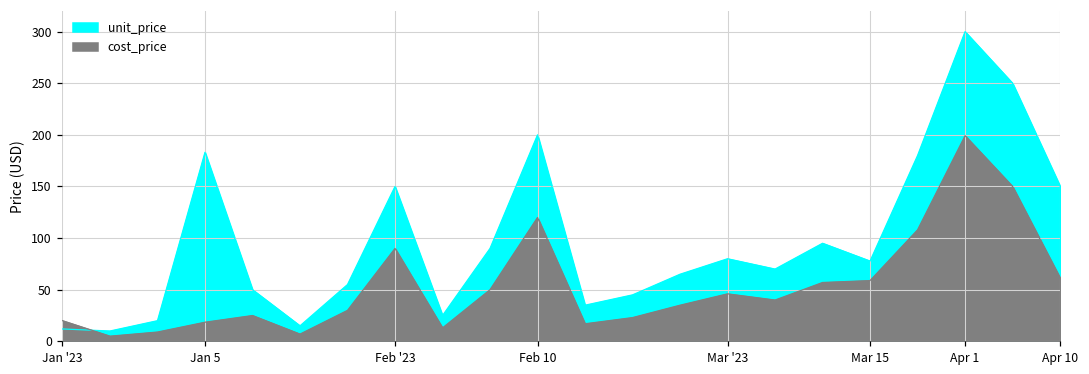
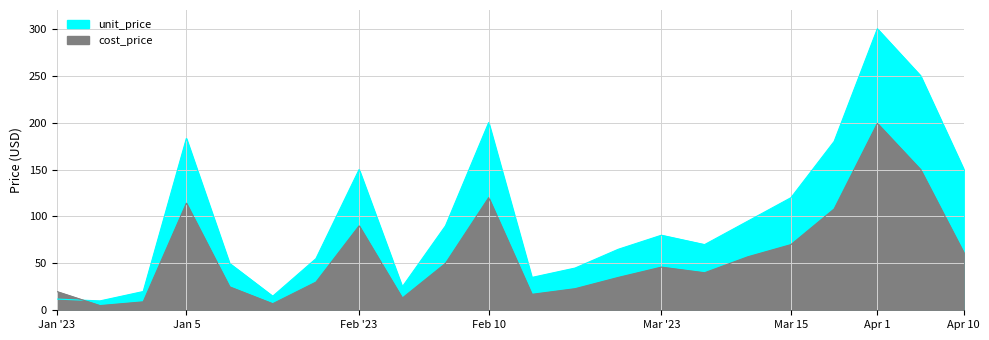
  {
    "unit_price": {
      "Jan '23": 10,
      "Jan 5": 180,
      "Feb '23": 150,
      "Feb 10": 200,
      "Mar '23": 80,
-     "Mar 15": 80,
+     "Mar 15": 120,
      "Apr 1": 300,
      "Apr 10": 150
    },
    "cost_price": {
      "Jan '23": 20,
-     "Jan 5": 20,
+     "Jan 5": 110,
      "Feb '23": 90,
      "Feb 10": 120,
      "Mar '23": 50,
-     "Mar 15": 60,
+     "Mar 15": 70,
      "Apr 1": 200,
      "Apr 10": 60
    }
  }
